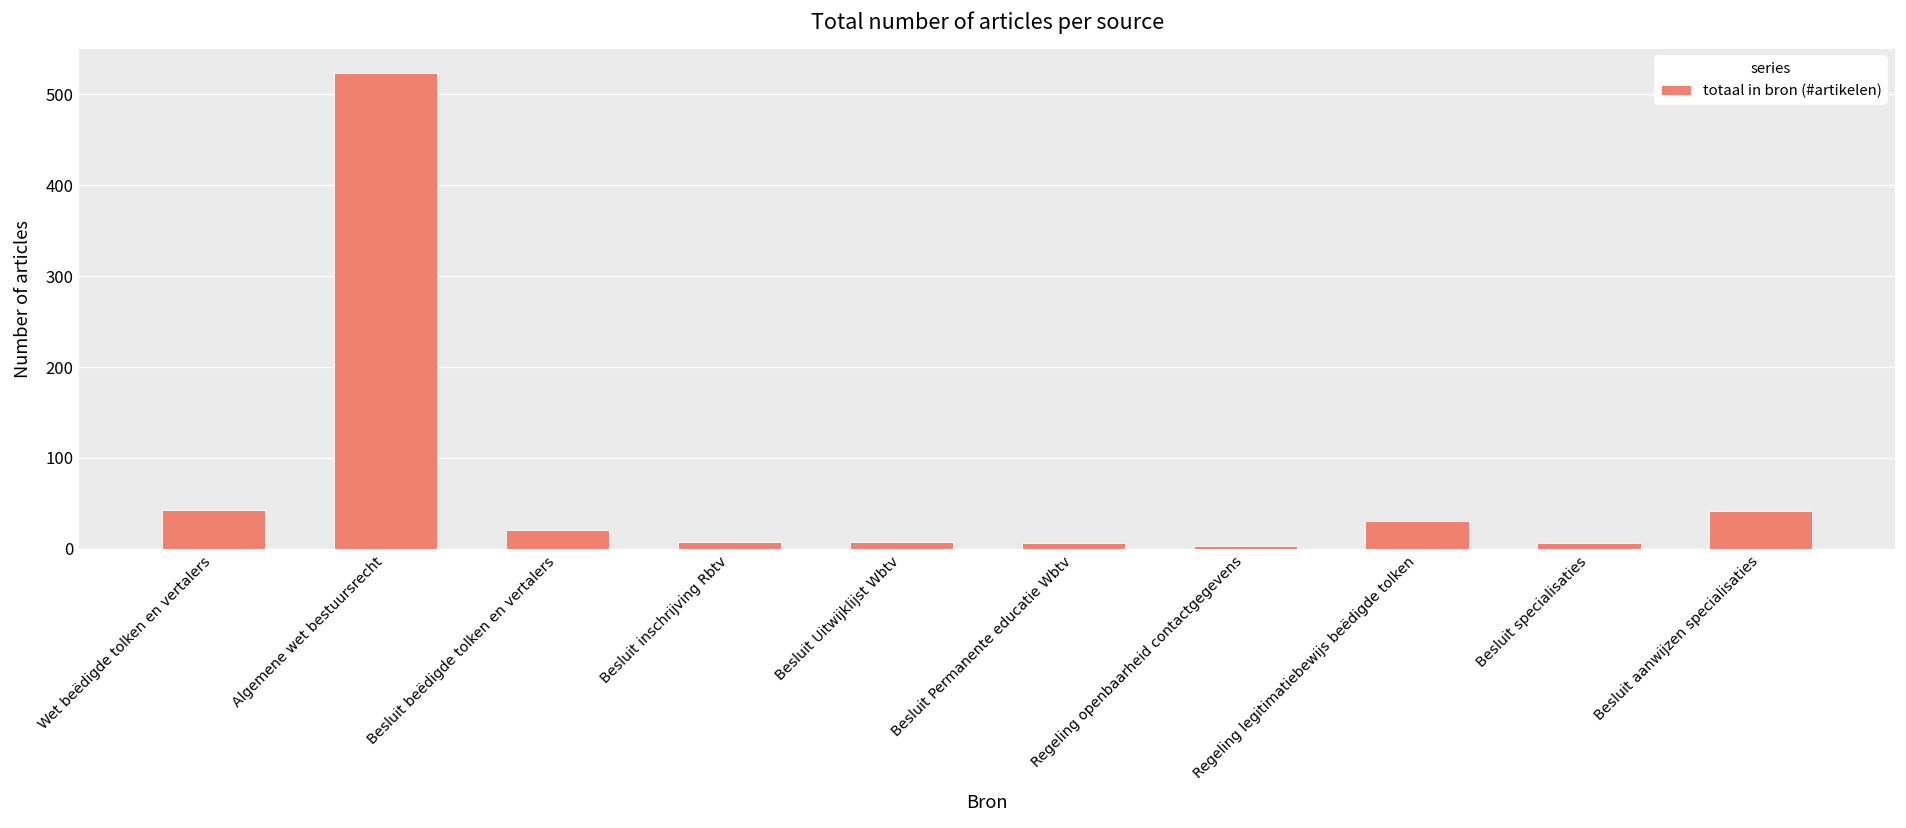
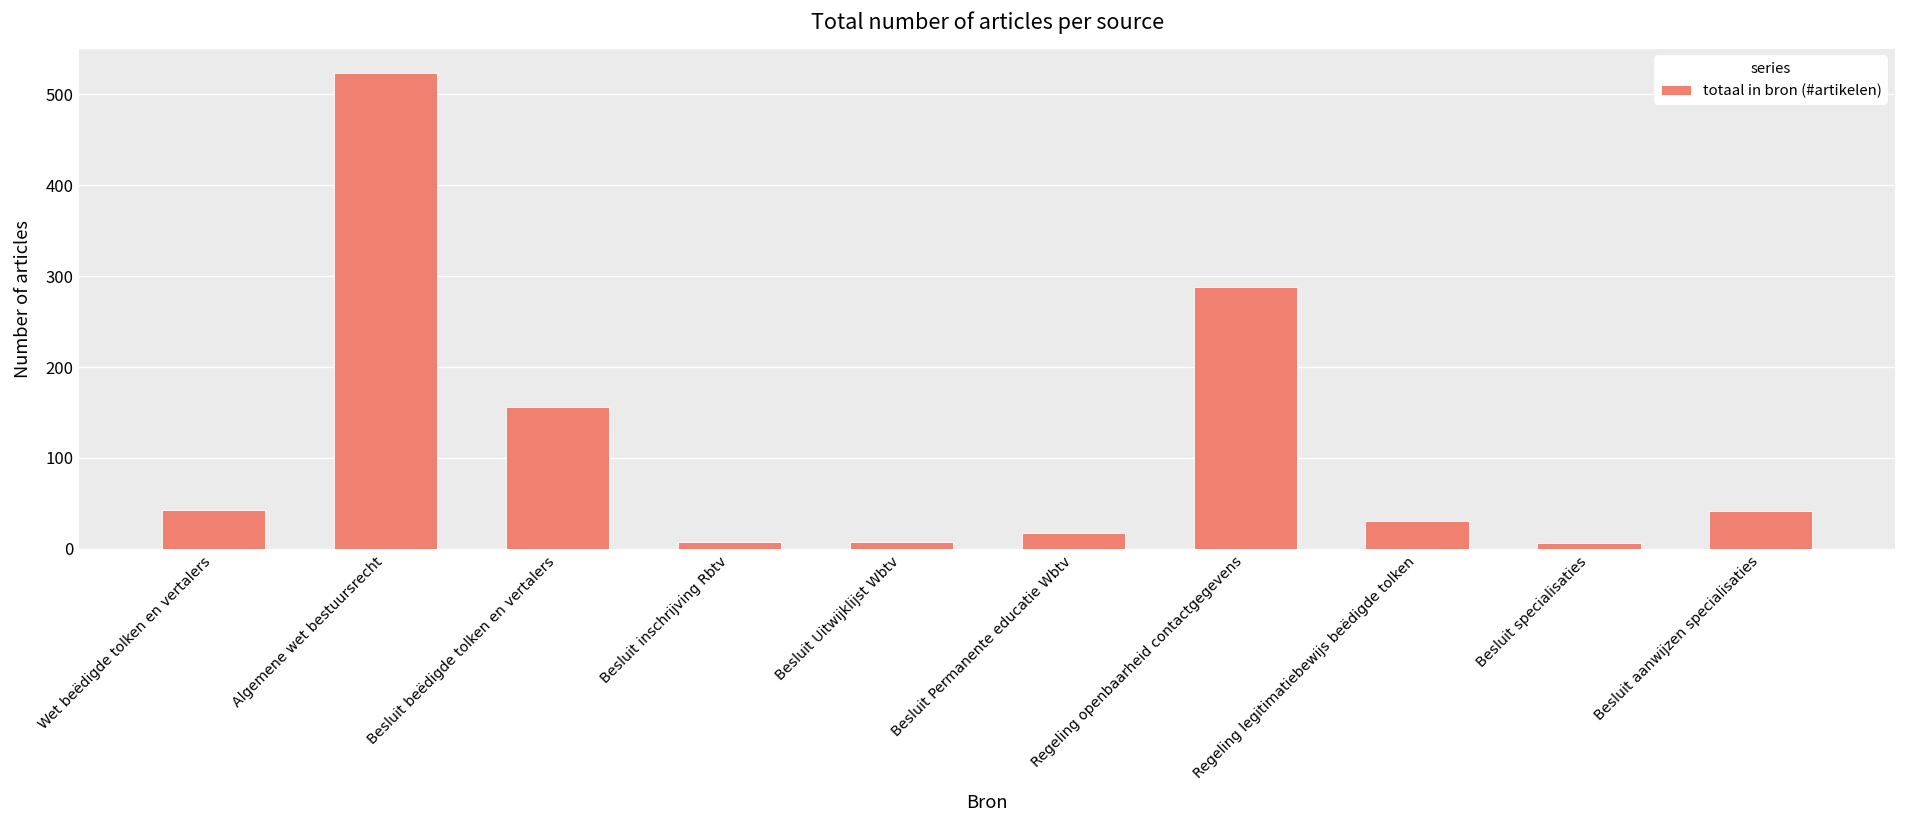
  {
    "Wet beëdigde tolken en vertalers": 40,
    "Algemene wet bestuursrecht": 520,
-   "Besluit beëdigde tolken en vertalers": 20,
+   "Besluit beëdigde tolken en vertalers": 160,
    "Besluit inschrijving Rbtv": 10,
    "Besluit Uitwijklijst Wbtv": 10,
-   "Besluit Permanente educatie Wbtv": 10,
-   "Regeling openbaarheid contactgegevens": 0,
+   "Besluit Permanente educatie Wbtv": 20,
+   "Regeling openbaarheid contactgegevens": 290,
    "Regeling legitimatiebewijs beëdigde tolken": 30,
    "Besluit specialisaties": 10,
    "Besluit aanwijzen specialisaties": 40
  }
